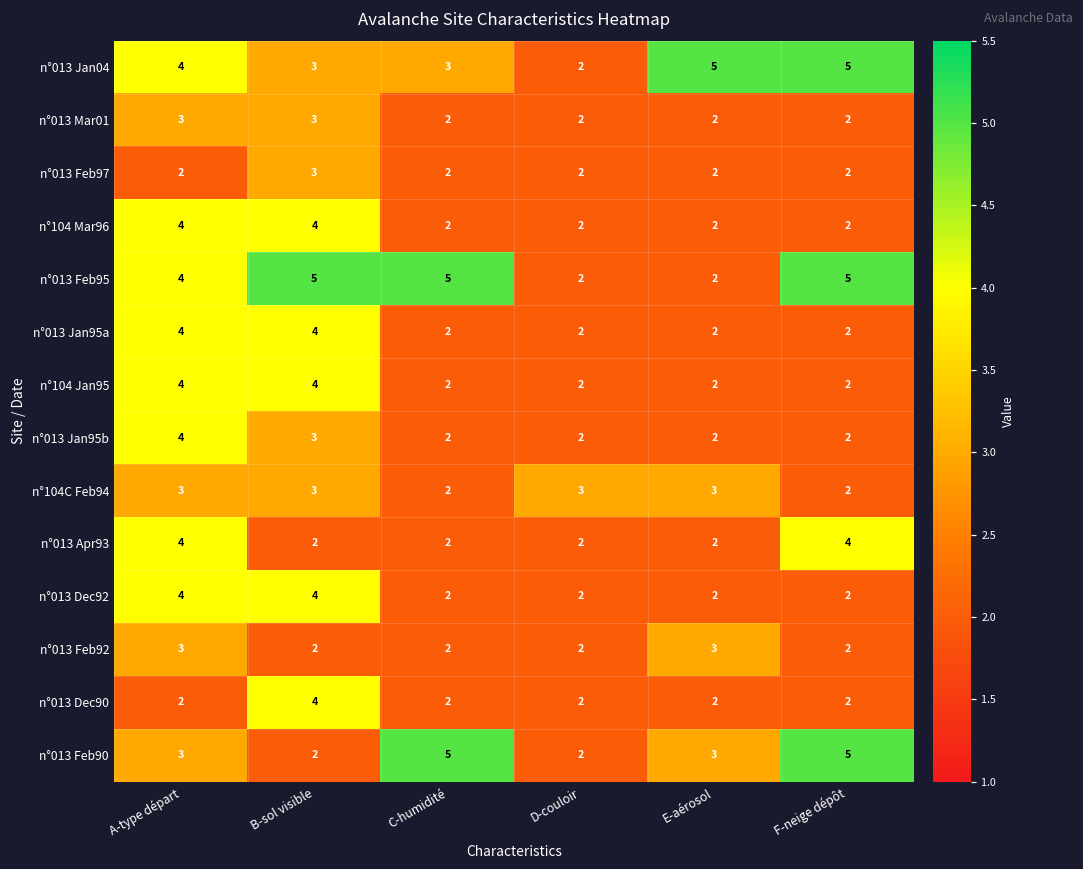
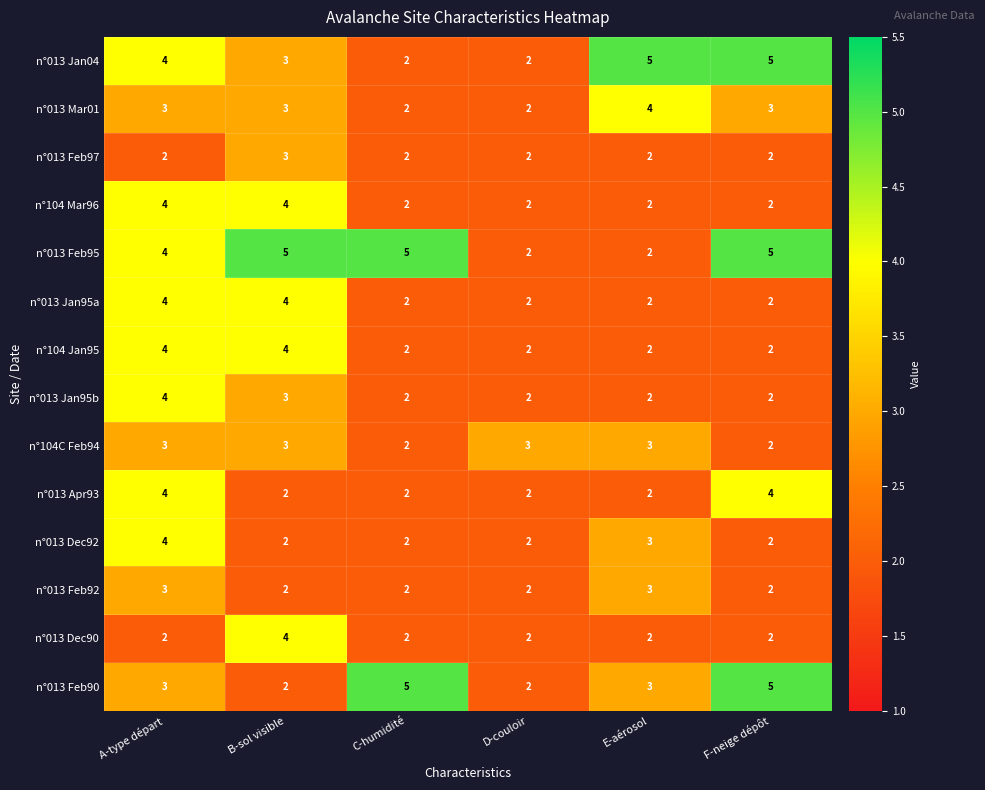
  {
    "n°013 Jan04": {
      "A-type départ": 4,
      "B-sol visible": 3,
-     "C-humidité": 3,
+     "C-humidité": 2,
      "D-couloir": 2,
      "E-aérosol": 5,
      "F-neige dépôt": 5
    },
    "n°013 Mar01": {
      "A-type départ": 3,
      "B-sol visible": 3,
      "C-humidité": 2,
      "D-couloir": 2,
-     "E-aérosol": 2,
-     "F-neige dépôt": 2
+     "E-aérosol": 4,
+     "F-neige dépôt": 3
    },
    "n°013 Feb97": {
      "A-type départ": 2,
      "B-sol visible": 3,
      "C-humidité": 2,
      "D-couloir": 2,
      "E-aérosol": 2,
      "F-neige dépôt": 2
    },
    "n°104 Mar96": {
      "A-type départ": 4,
      "B-sol visible": 4,
      "C-humidité": 2,
      "D-couloir": 2,
      "E-aérosol": 2,
      "F-neige dépôt": 2
    },
    "n°013 Feb95": {
      "A-type départ": 4,
      "B-sol visible": 5,
      "C-humidité": 5,
      "D-couloir": 2,
      "E-aérosol": 2,
      "F-neige dépôt": 5
    },
    "n°013 Jan95a": {
      "A-type départ": 4,
      "B-sol visible": 4,
      "C-humidité": 2,
      "D-couloir": 2,
      "E-aérosol": 2,
      "F-neige dépôt": 2
    },
    "n°104 Jan95": {
      "A-type départ": 4,
      "B-sol visible": 4,
      "C-humidité": 2,
      "D-couloir": 2,
      "E-aérosol": 2,
      "F-neige dépôt": 2
    },
    "n°013 Jan95b": {
      "A-type départ": 4,
      "B-sol visible": 3,
      "C-humidité": 2,
      "D-couloir": 2,
      "E-aérosol": 2,
      "F-neige dépôt": 2
    },
    "n°104C Feb94": {
      "A-type départ": 3,
      "B-sol visible": 3,
      "C-humidité": 2,
      "D-couloir": 3,
      "E-aérosol": 3,
      "F-neige dépôt": 2
    },
    "n°013 Apr93": {
      "A-type départ": 4,
      "B-sol visible": 2,
      "C-humidité": 2,
      "D-couloir": 2,
      "E-aérosol": 2,
      "F-neige dépôt": 4
    },
    "n°013 Dec92": {
      "A-type départ": 4,
-     "B-sol visible": 4,
+     "B-sol visible": 2,
      "C-humidité": 2,
      "D-couloir": 2,
-     "E-aérosol": 2,
+     "E-aérosol": 3,
      "F-neige dépôt": 2
    },
    "n°013 Feb92": {
      "A-type départ": 3,
      "B-sol visible": 2,
      "C-humidité": 2,
      "D-couloir": 2,
      "E-aérosol": 3,
      "F-neige dépôt": 2
    },
    "n°013 Dec90": {
      "A-type départ": 2,
      "B-sol visible": 4,
      "C-humidité": 2,
      "D-couloir": 2,
      "E-aérosol": 2,
      "F-neige dépôt": 2
    },
    "n°013 Feb90": {
      "A-type départ": 3,
      "B-sol visible": 2,
      "C-humidité": 5,
      "D-couloir": 2,
      "E-aérosol": 3,
      "F-neige dépôt": 5
    }
  }
